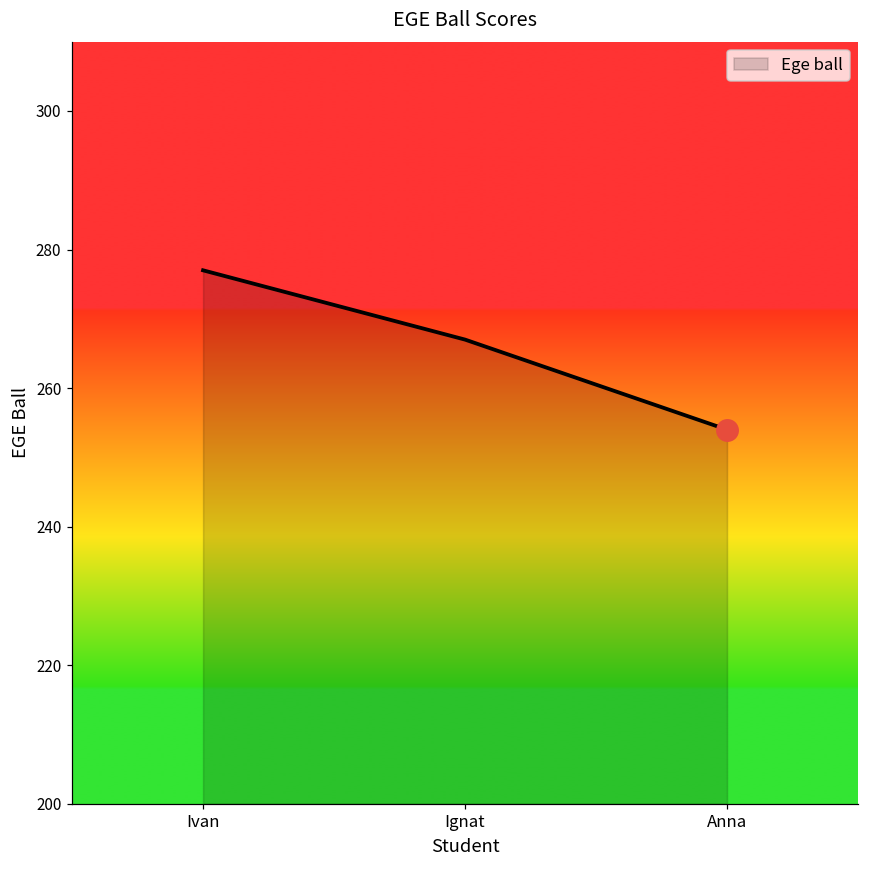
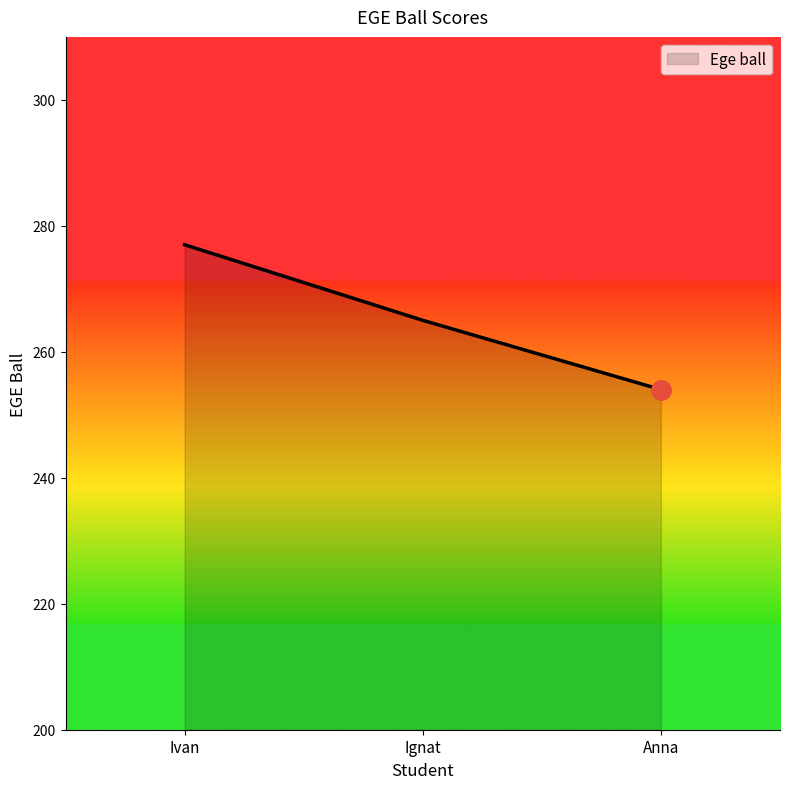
  {
    "Ege ball": {
      "Ivan": 277,
-     "Ignat": 267
+     "Ignat": 265
    }
  }
